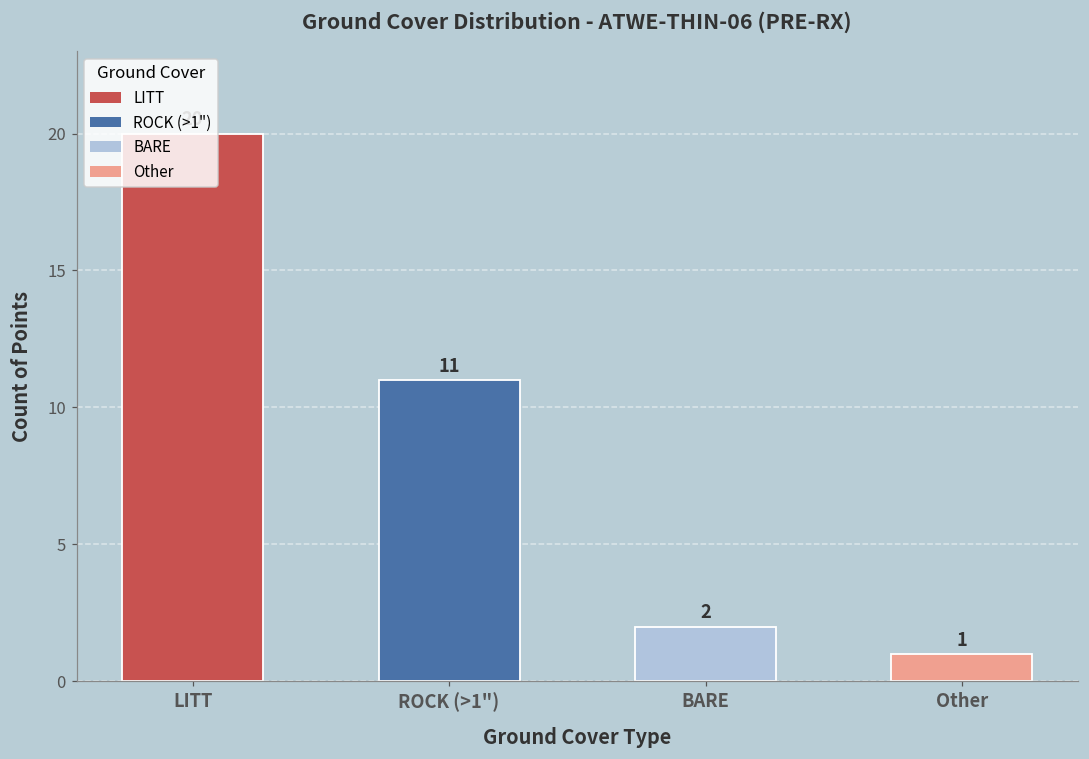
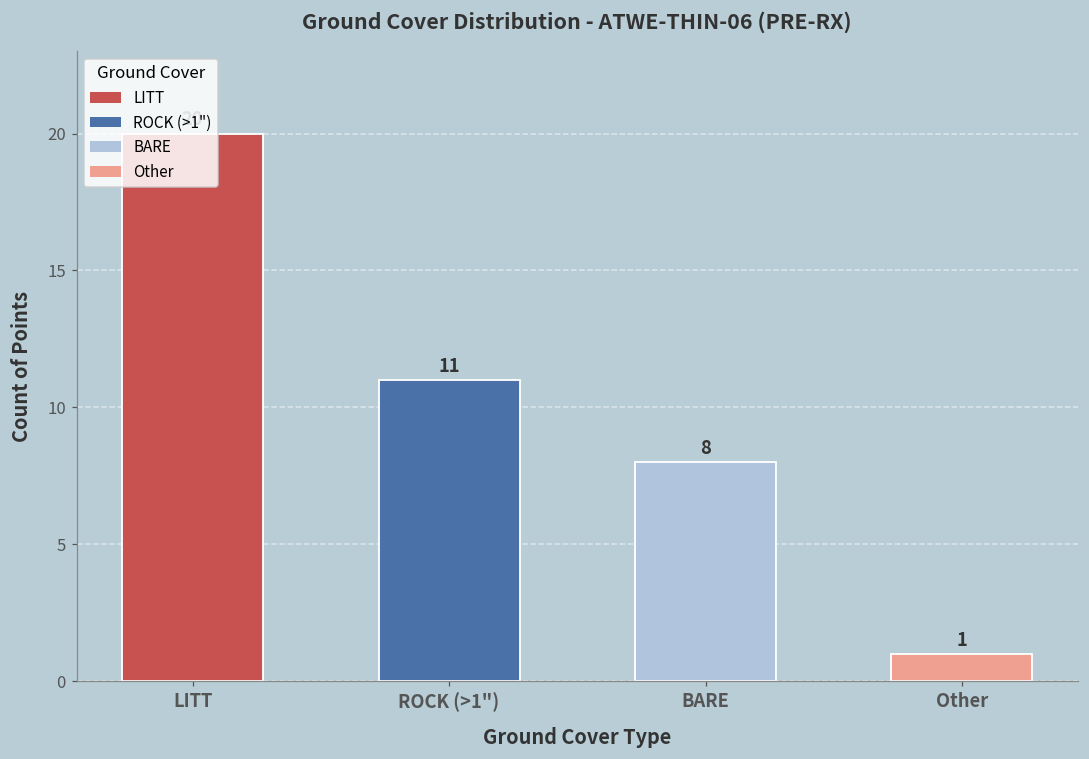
  {
    "ROCK (>1\")": 11,
-   "BARE": 2,
+   "BARE": 8,
    "Other": 1
  }
